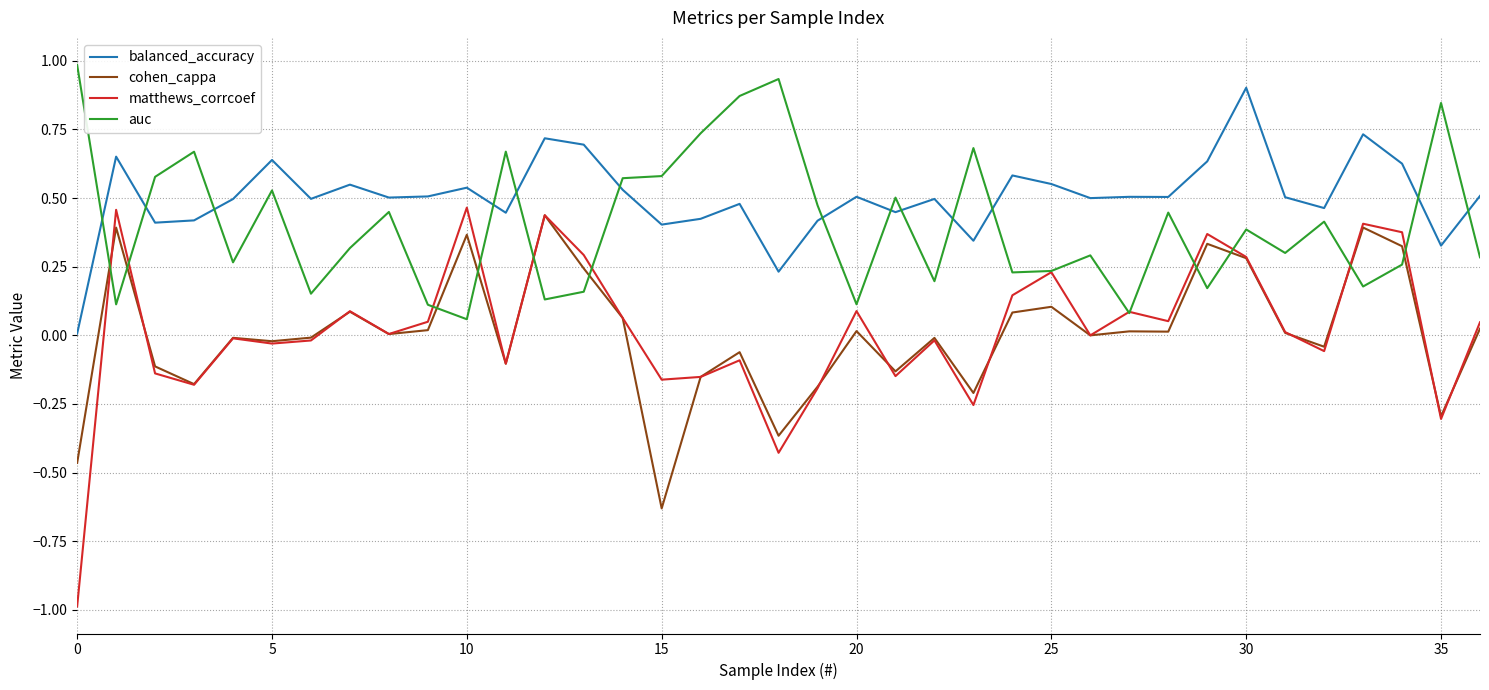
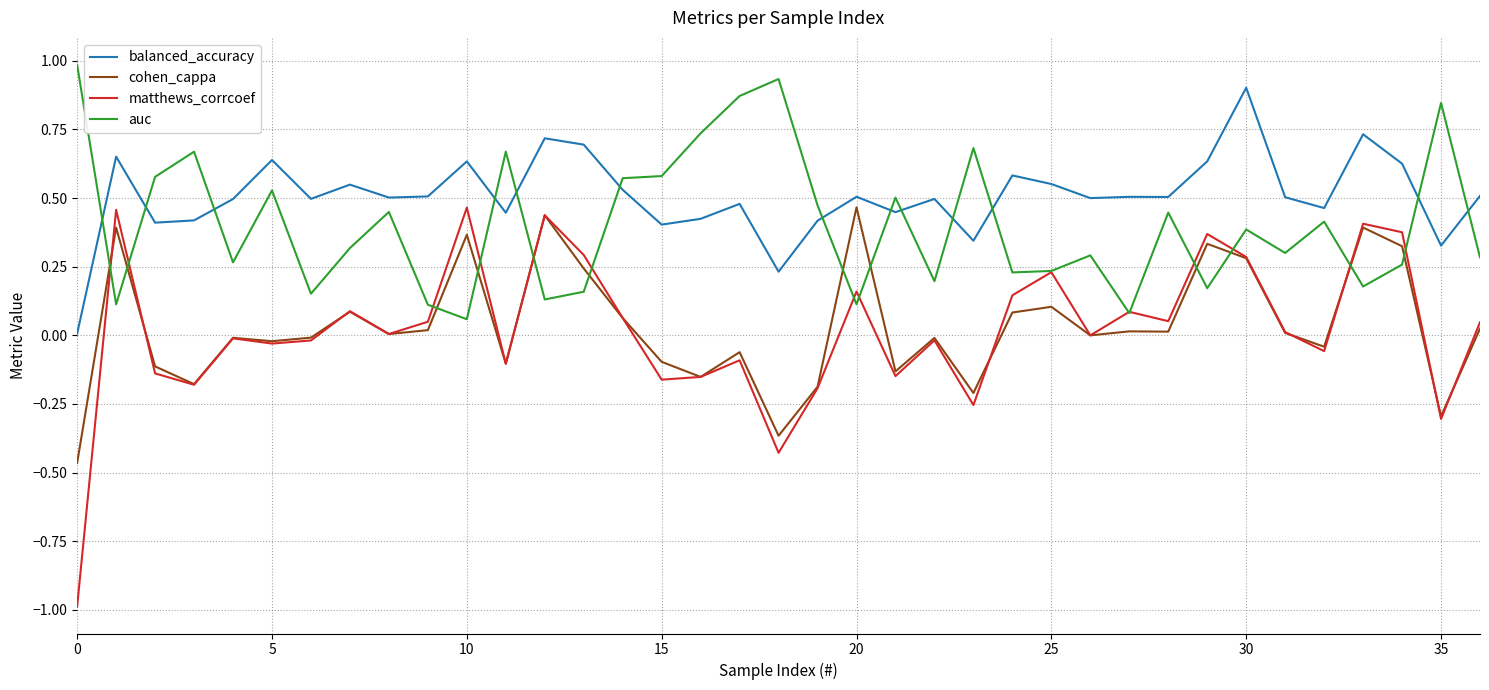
  {
    "balanced_accuracy": {
      "0": 0.01,
      "5": 0.64,
-     "10": 0.54,
+     "10": 0.63,
      "15": 0.40,
      "20": 0.50,
      "25": 0.55,
      "30": 0.90,
      "35": 0.33
    },
    "cohen_cappa": {
      "0": -0.46,
      "10": 0.37,
-     "15": -0.63,
-     "20": 0.02,
+     "15": -0.10,
+     "20": 0.47,
      "25": 0.10,
      "35": -0.29
    },
    "matthews_corrcoef": {
      "0": -0.99,
      "10": 0.47,
      "15": -0.16,
-     "20": 0.09,
+     "20": 0.16,
      "35": -0.30
    },
    "auc": {
      "0": 0.99,
      "5": 0.53,
      "10": 0.06,
      "15": 0.58,
      "20": 0.11,
      "30": 0.39,
      "35": 0.85
    }
  }
